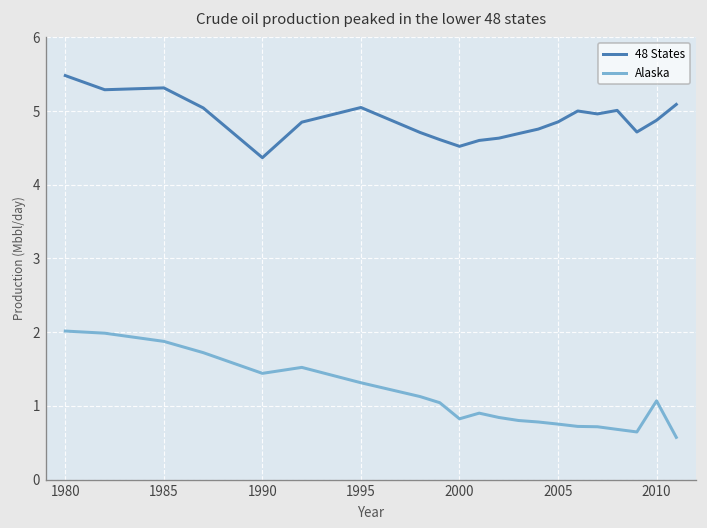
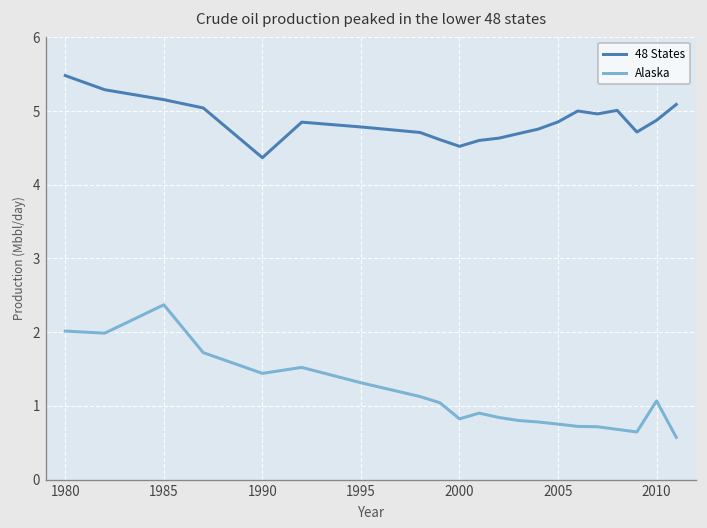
  {
    "48 States": {
      "1980": 5.5,
-     "1985": 5.3,
+     "1985": 5.2,
      "1990": 4.4,
-     "1995": 5.0,
+     "1995": 4.8,
      "2000": 4.5,
      "2005": 4.9,
      "2010": 4.9
    },
    "Alaska": {
      "1980": 2.0,
-     "1985": 1.9,
+     "1985": 2.4,
      "1990": 1.4,
      "1995": 1.3,
      "2000": 0.8,
      "2005": 0.8,
      "2010": 1.1
    }
  }
